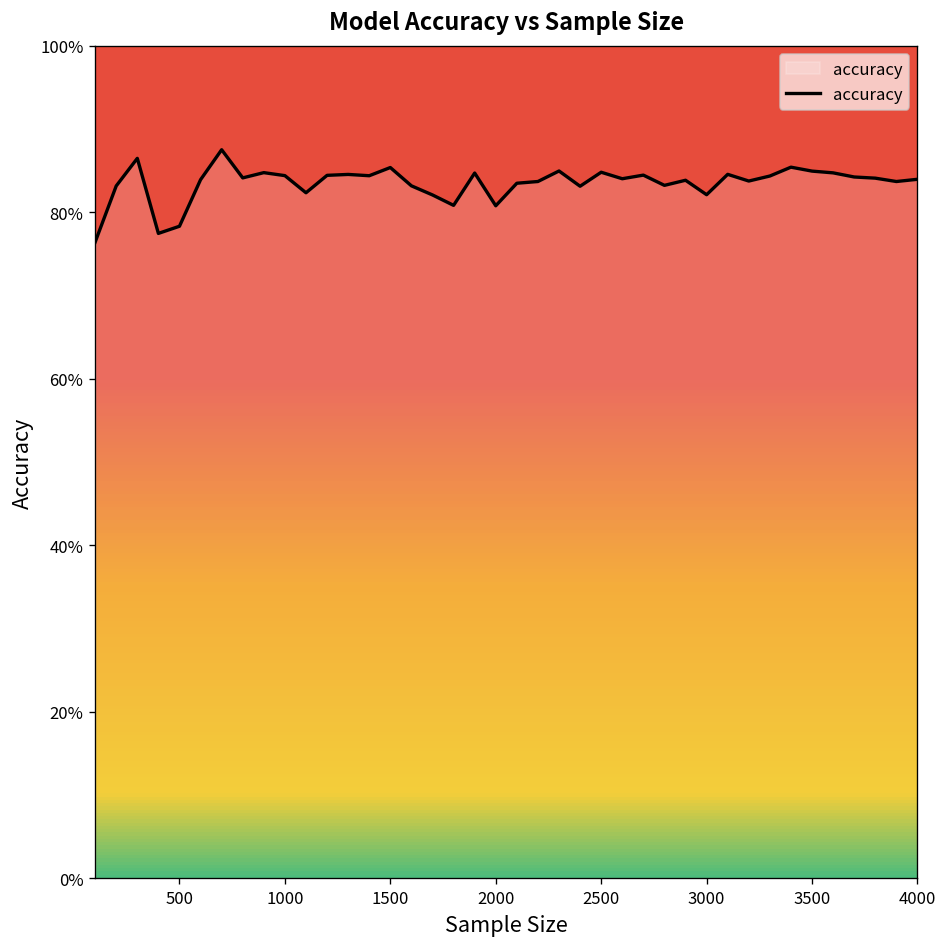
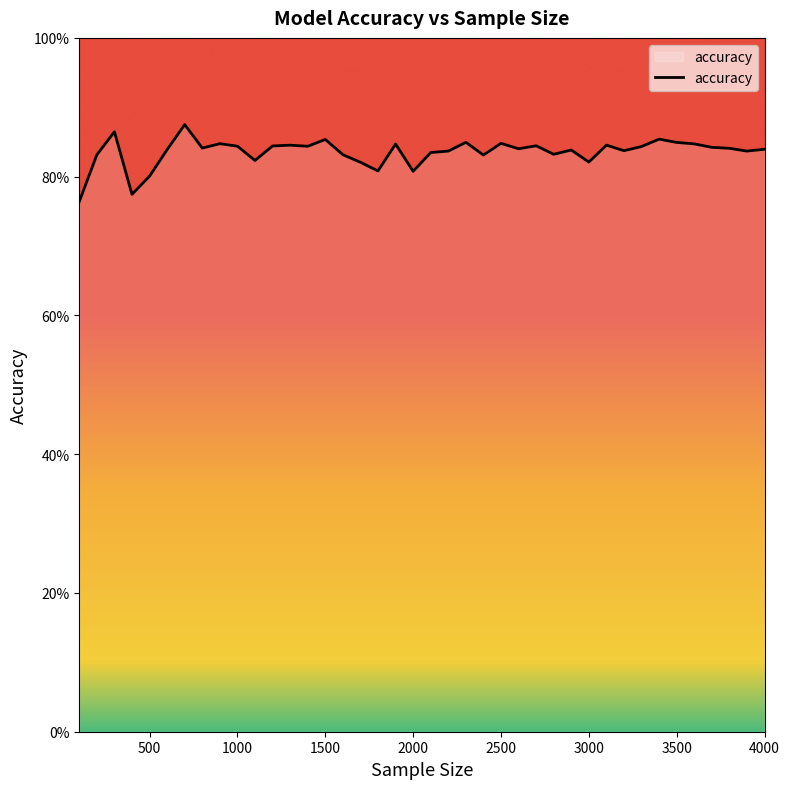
  {
-   "500": "78%",
+   "500": "80%",
    "1000": "84%",
    "1500": "85%",
    "2000": "81%",
    "2500": "85%",
    "3000": "82%",
    "3500": "85%",
    "4000": "84%"
  }
